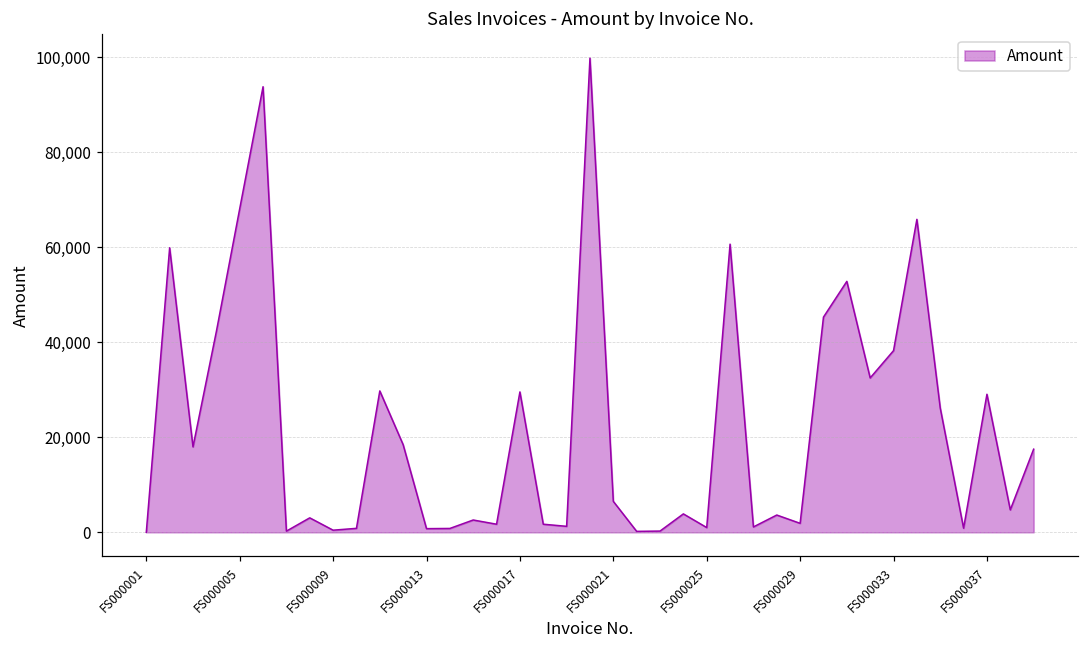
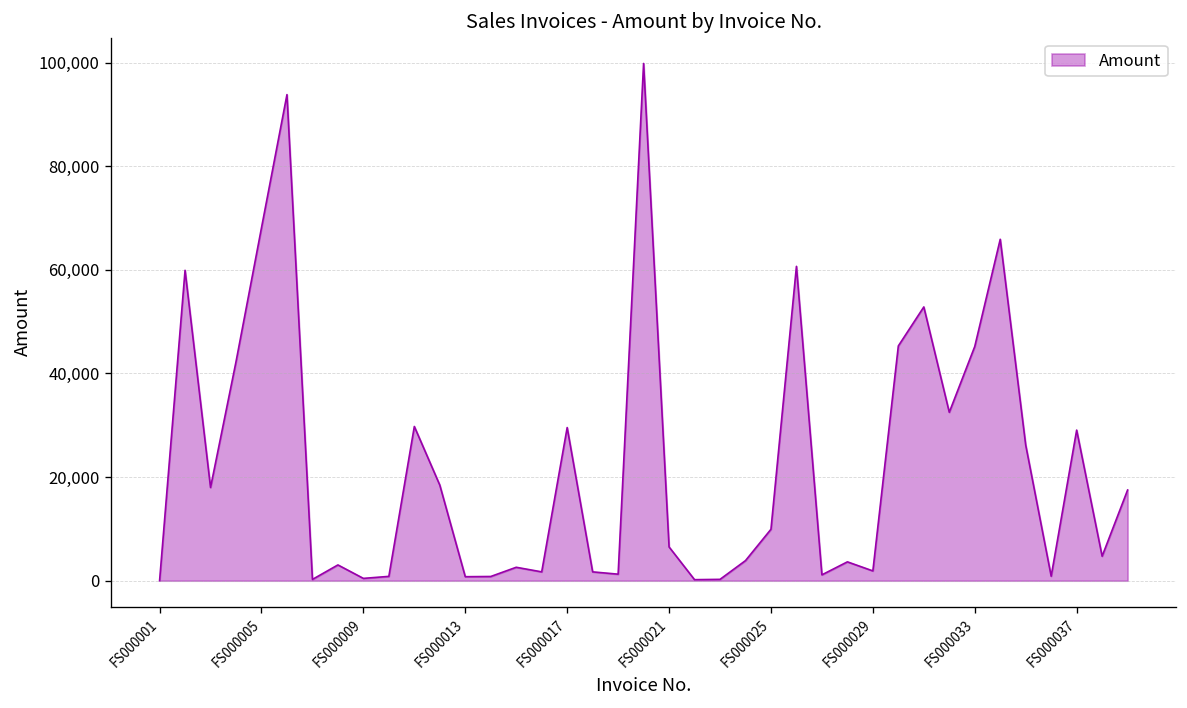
  {
    "FS000001": "0",
    "FS000005": "68,000",
    "FS000009": "0",
    "FS000013": "1,000",
    "FS000017": "30,000",
    "FS000021": "7,000",
-   "FS000025": "1,000",
+   "FS000025": "10,000",
    "FS000029": "2,000",
-   "FS000033": "38,000",
+   "FS000033": "45,000",
    "FS000037": "29,000"
  }
